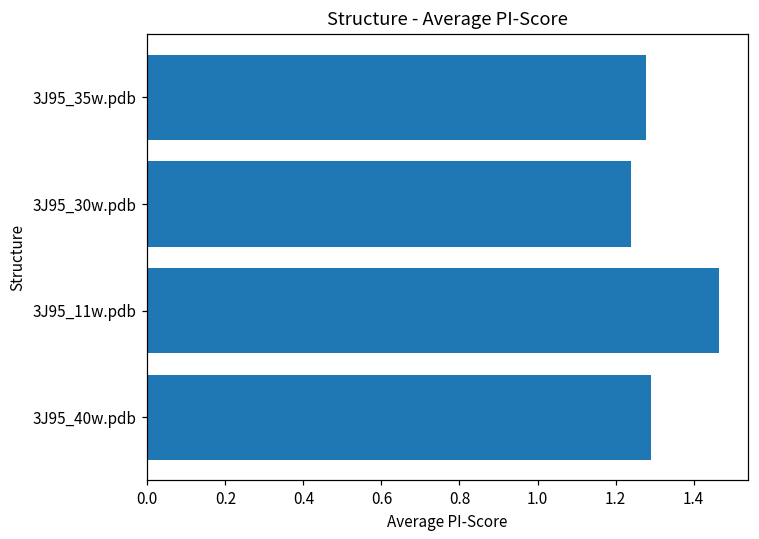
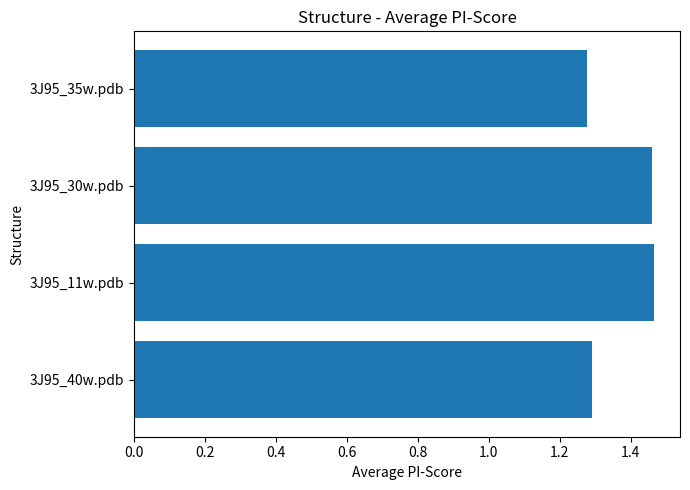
  {
    "3J95_35w.pdb": 1.28,
-   "3J95_30w.pdb": 1.24,
+   "3J95_30w.pdb": 1.46,
    "3J95_11w.pdb": 1.47,
    "3J95_40w.pdb": 1.29
  }
